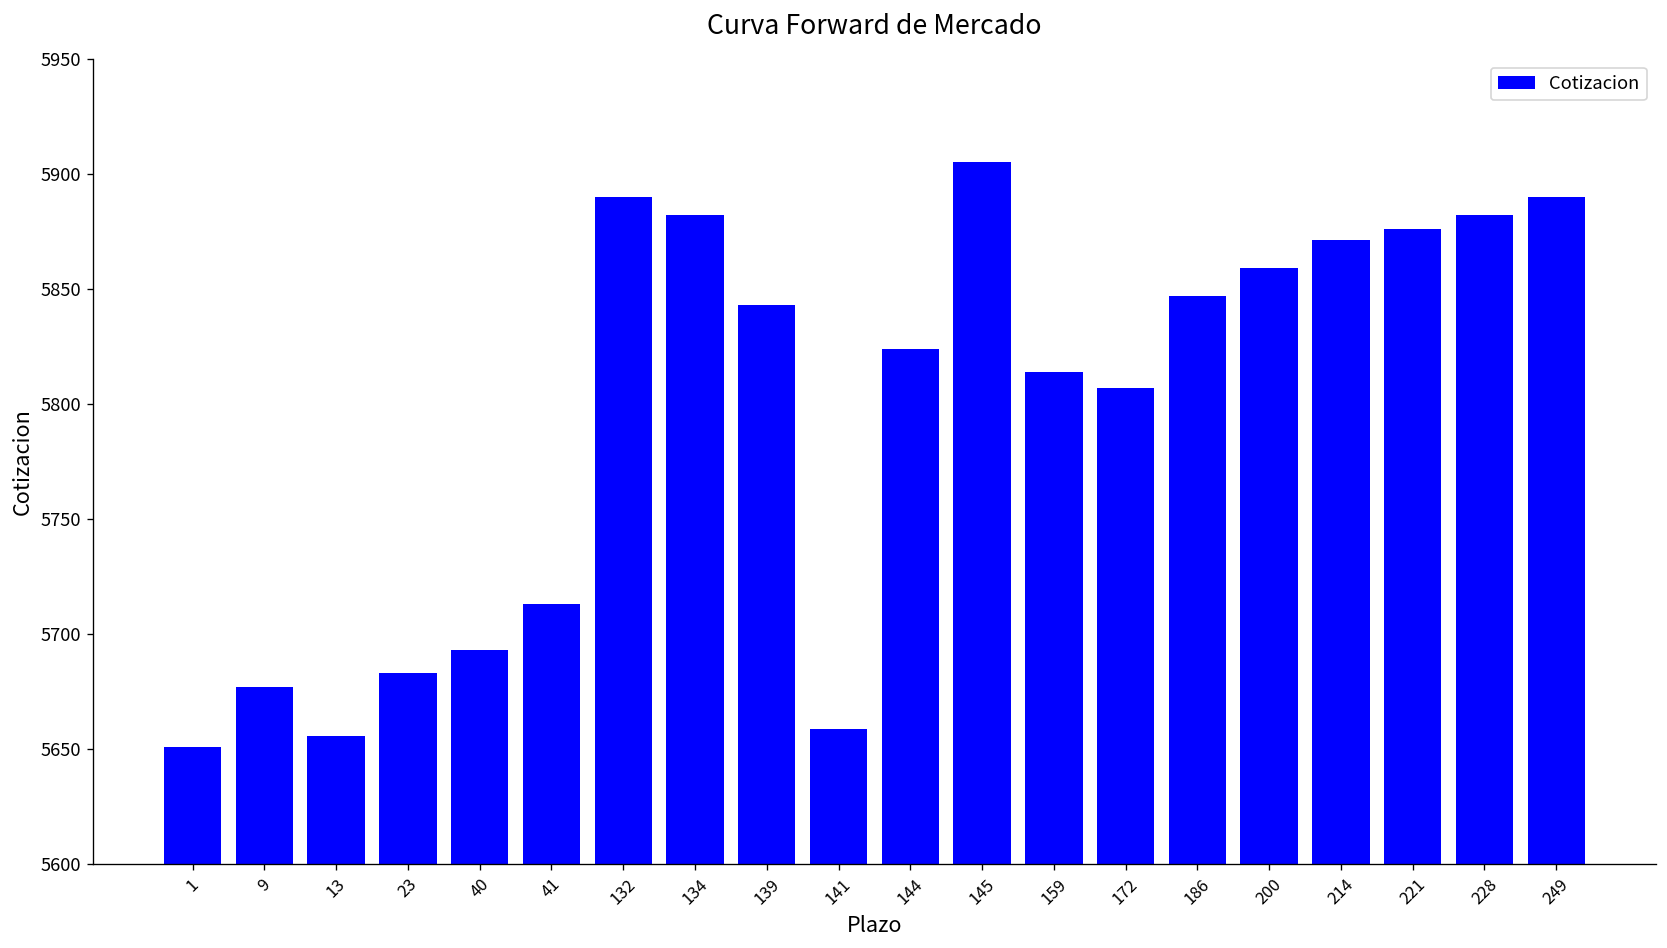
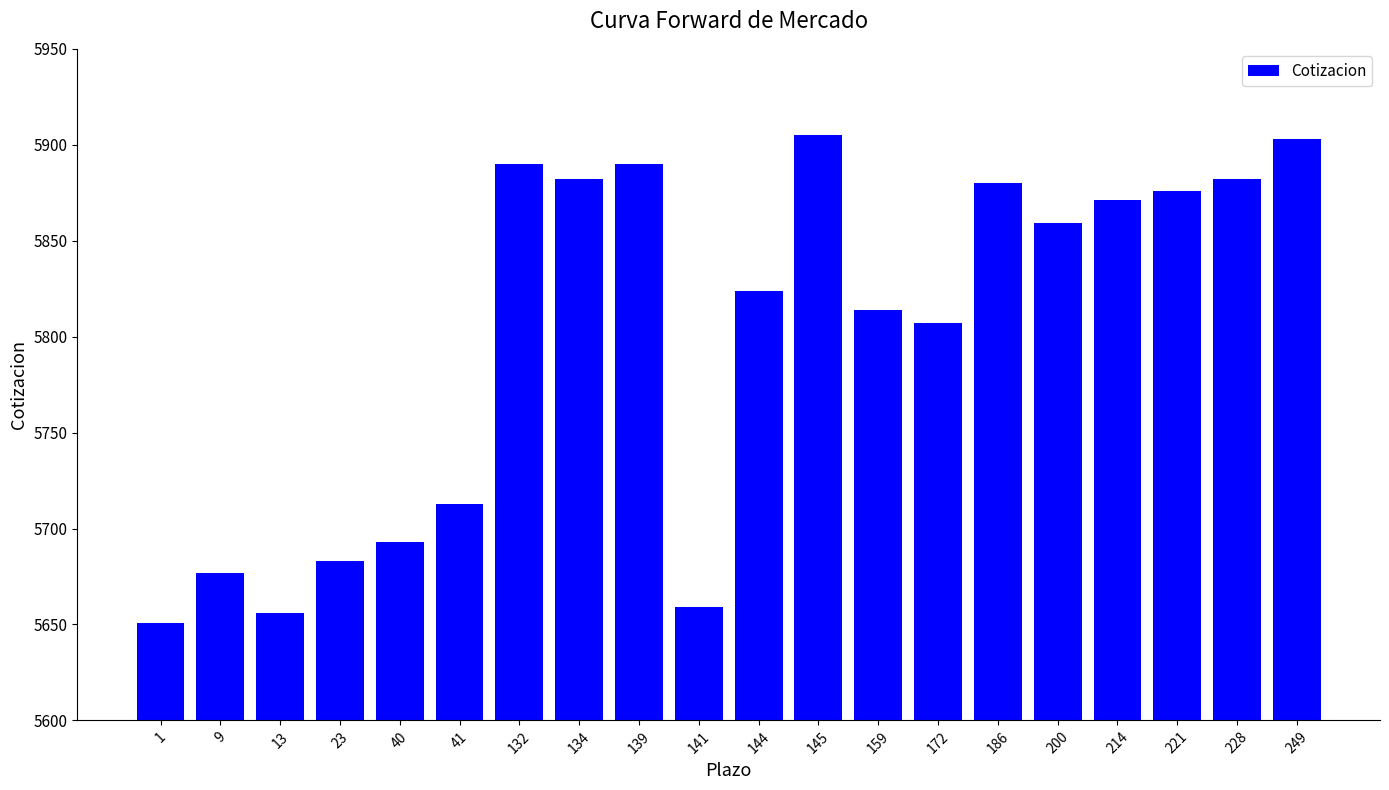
  {
    "1": 5651,
    "9": 5677,
    "13": 5656,
    "23": 5683,
    "40": 5693,
    "41": 5713,
    "132": 5890,
    "134": 5882,
-   "139": 5843,
+   "139": 5890,
    "141": 5659,
    "144": 5824,
    "145": 5905,
    "159": 5814,
    "172": 5807,
-   "186": 5847,
+   "186": 5880,
    "200": 5859,
    "214": 5871,
    "221": 5876,
    "228": 5882,
-   "249": 5890
+   "249": 5903
  }
